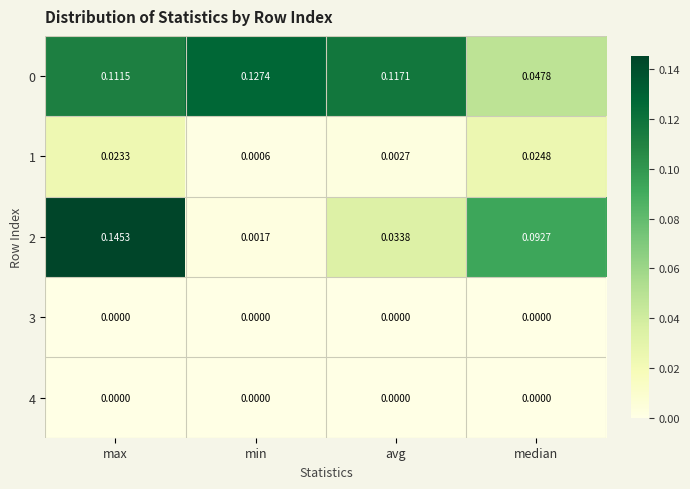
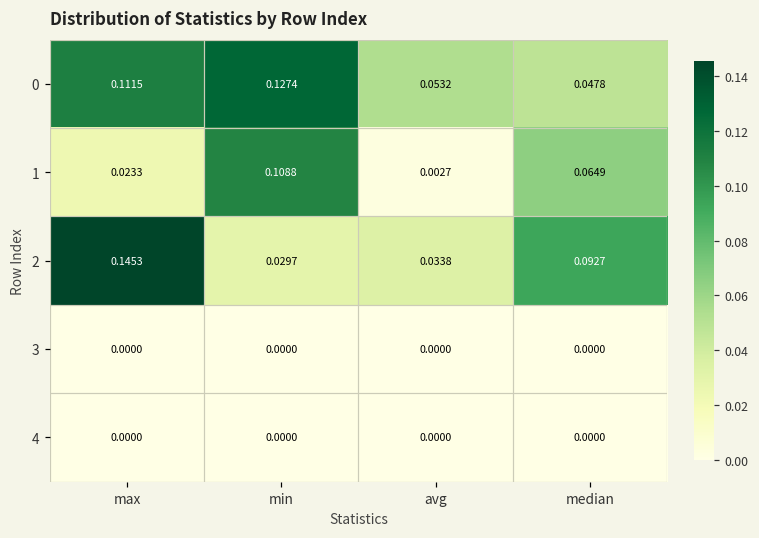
  {
    "0": {
      "max": 0.1115,
      "min": 0.1274,
-     "avg": 0.1171,
+     "avg": 0.0532,
      "median": 0.0478
    },
    "1": {
      "max": 0.0233,
-     "min": 0.0006,
+     "min": 0.1088,
      "avg": 0.0027,
-     "median": 0.0248
+     "median": 0.0649
    },
    "2": {
      "max": 0.1453,
-     "min": 0.0017,
+     "min": 0.0297,
      "avg": 0.0338,
      "median": 0.0927
    },
    "3": {
      "max": 0.0000,
      "min": 0.0000,
      "avg": 0.0000,
      "median": 0.0000
    },
    "4": {
      "max": 0.0000,
      "min": 0.0000,
      "avg": 0.0000,
      "median": 0.0000
    }
  }
